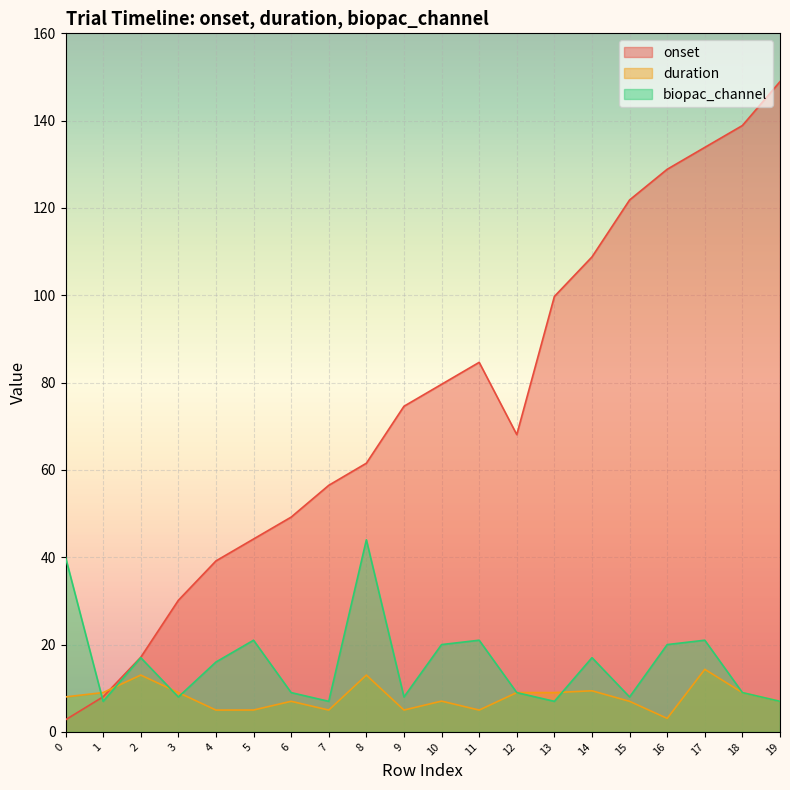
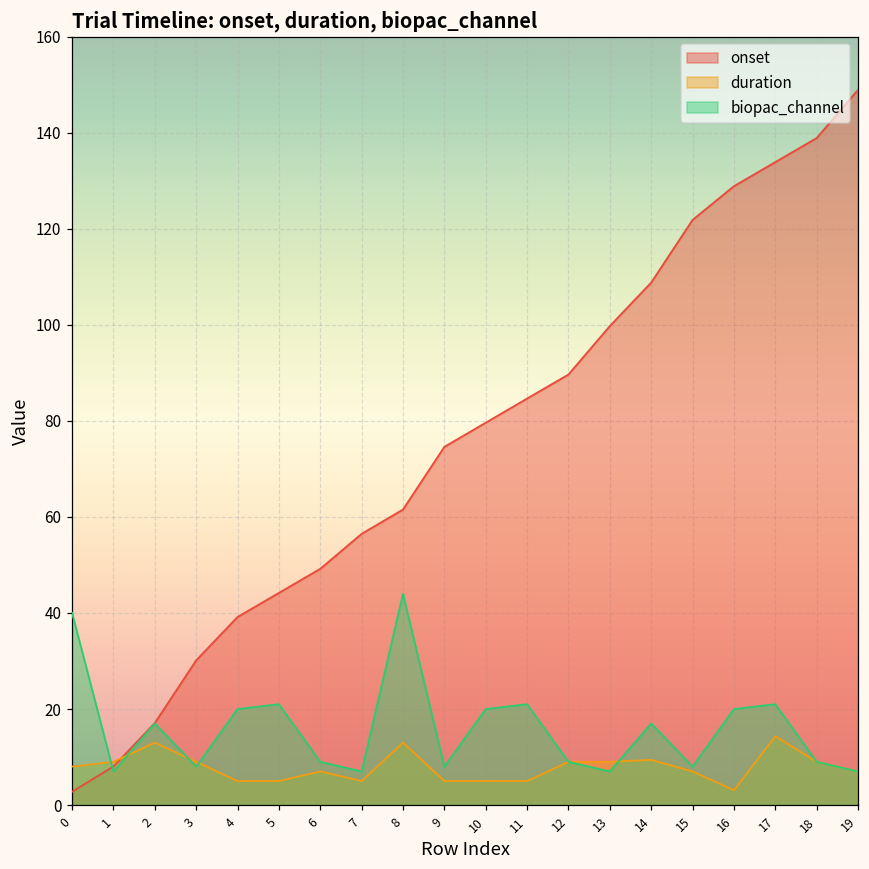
  {
    "onset": {
      "0": 3,
      "1": 8,
      "3": 30,
      "4": 39,
      "5": 44,
      "6": 49,
      "7": 56,
      "8": 62,
      "9": 75,
      "10": 80,
      "11": 85,
-     "12": 68,
+     "12": 90,
      "13": 100,
      "14": 109,
      "15": 122,
      "16": 129,
      "17": 134,
      "18": 139,
      "19": 149
    },
    "duration": {
      "0": 8,
      "1": 9,
      "2": 13,
      "3": 9,
      "4": 5,
      "5": 5,
      "6": 7,
      "7": 5,
      "8": 13,
      "9": 5,
-     "10": 7,
+     "10": 5,
      "11": 5,
      "13": 9,
      "14": 9,
      "15": 7,
      "16": 3,
      "17": 14
    },
    "biopac_channel": {
      "0": 40,
      "1": 7,
      "3": 8,
-     "4": 16,
+     "4": 20,
      "5": 21,
      "6": 9,
      "7": 7,
      "8": 44,
      "9": 8,
      "10": 20,
      "11": 21,
      "13": 7,
      "14": 17,
      "15": 8,
      "16": 20,
      "17": 21
    }
  }
